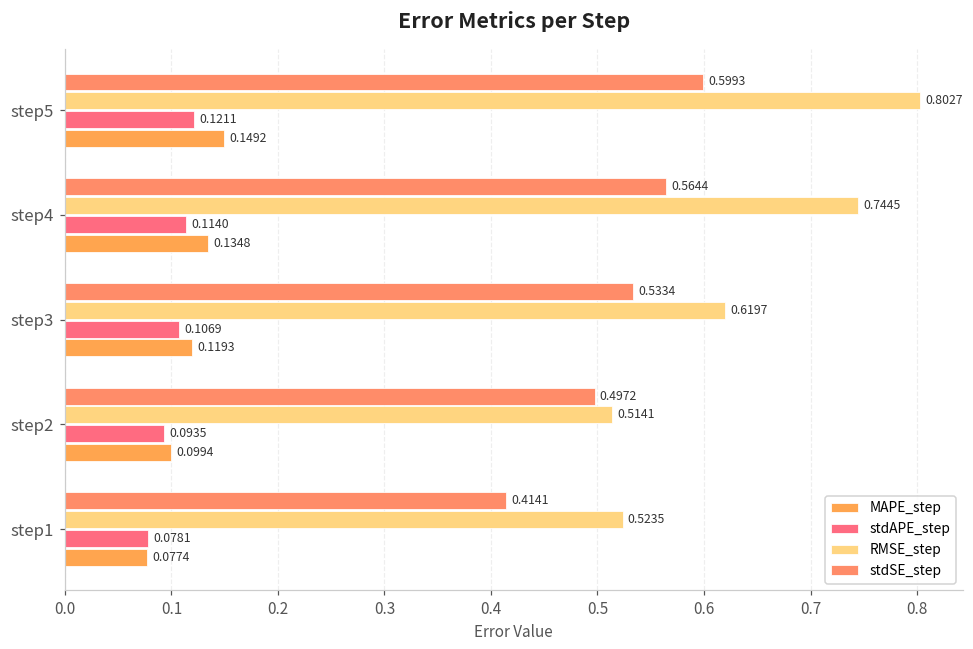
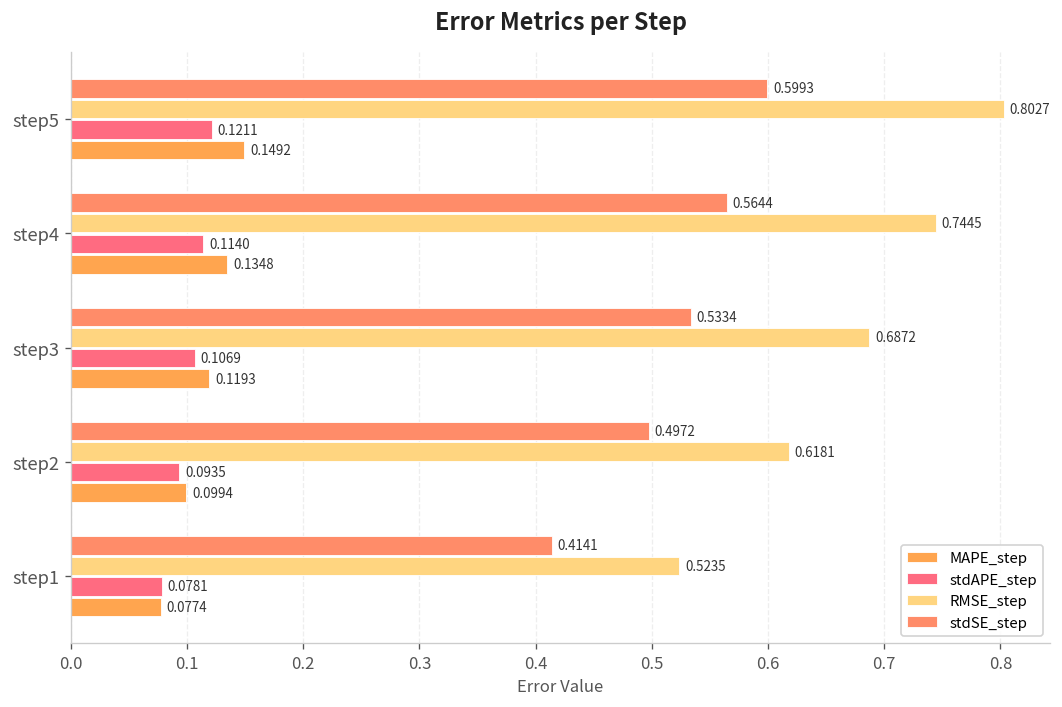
  {
    "RMSE_step": {
      "step5": 0.8027,
      "step4": 0.7445,
-     "step3": 0.6197,
-     "step2": 0.5141,
+     "step3": 0.6872,
+     "step2": 0.6181,
      "step1": 0.5235
    }
  }
